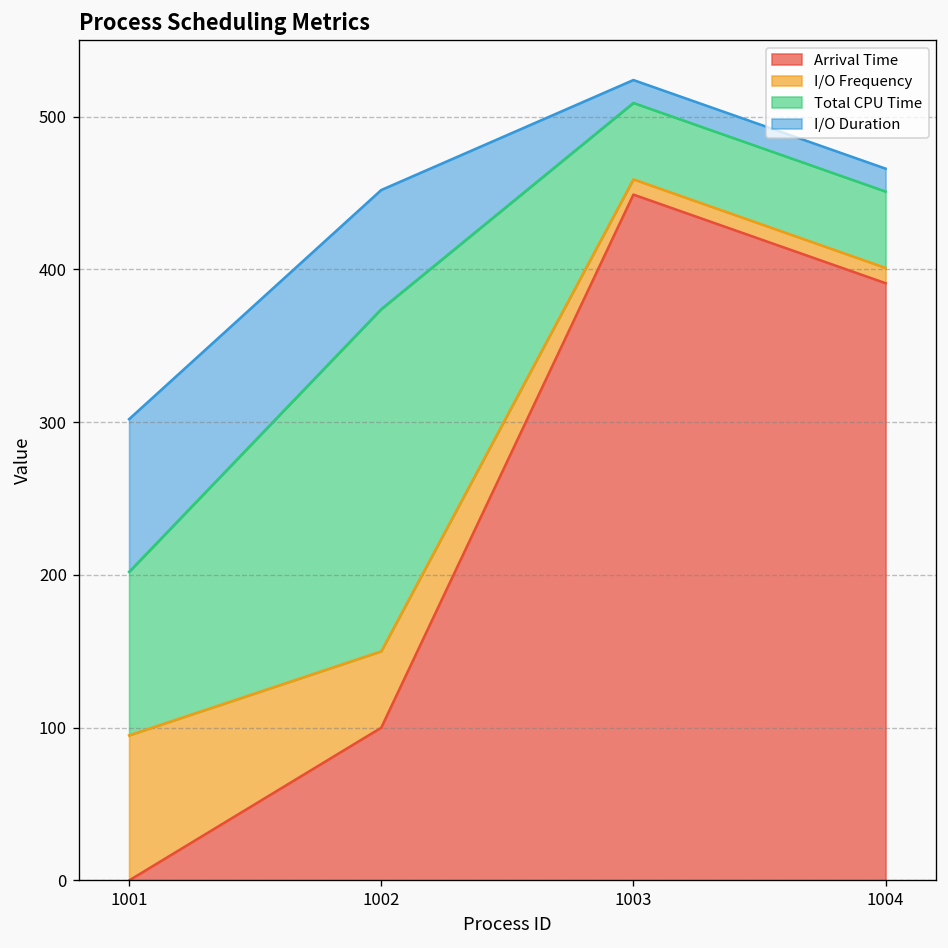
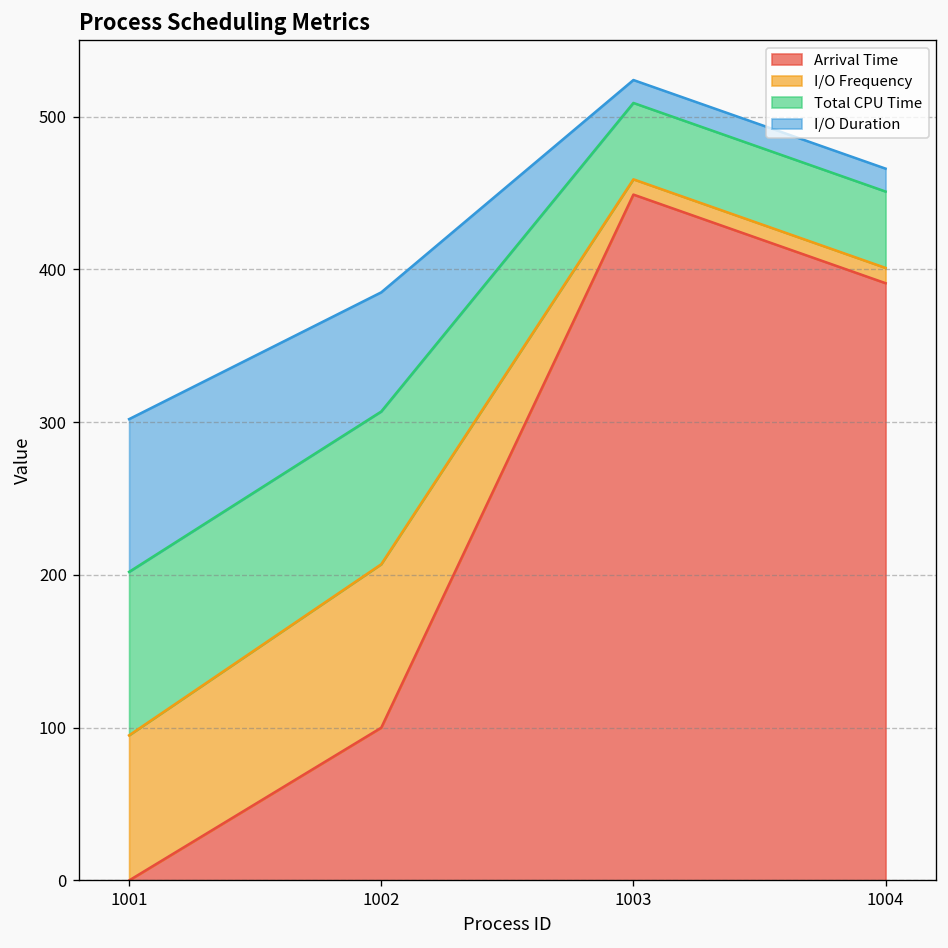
  {
    "Arrival Time": {
      "1001": 0,
      "1002": 100,
      "1003": 449,
      "1004": 391
    },
    "I/O Frequency": {
      "1001": 95,
-     "1002": 50,
+     "1002": 107,
      "1003": 10,
      "1004": 10
    },
    "Total CPU Time": {
      "1001": 107,
-     "1002": 224,
+     "1002": 100,
      "1003": 50,
      "1004": 50
    },
    "I/O Duration": {
      "1001": 100,
      "1002": 78,
      "1003": 15,
      "1004": 15
    }
  }
